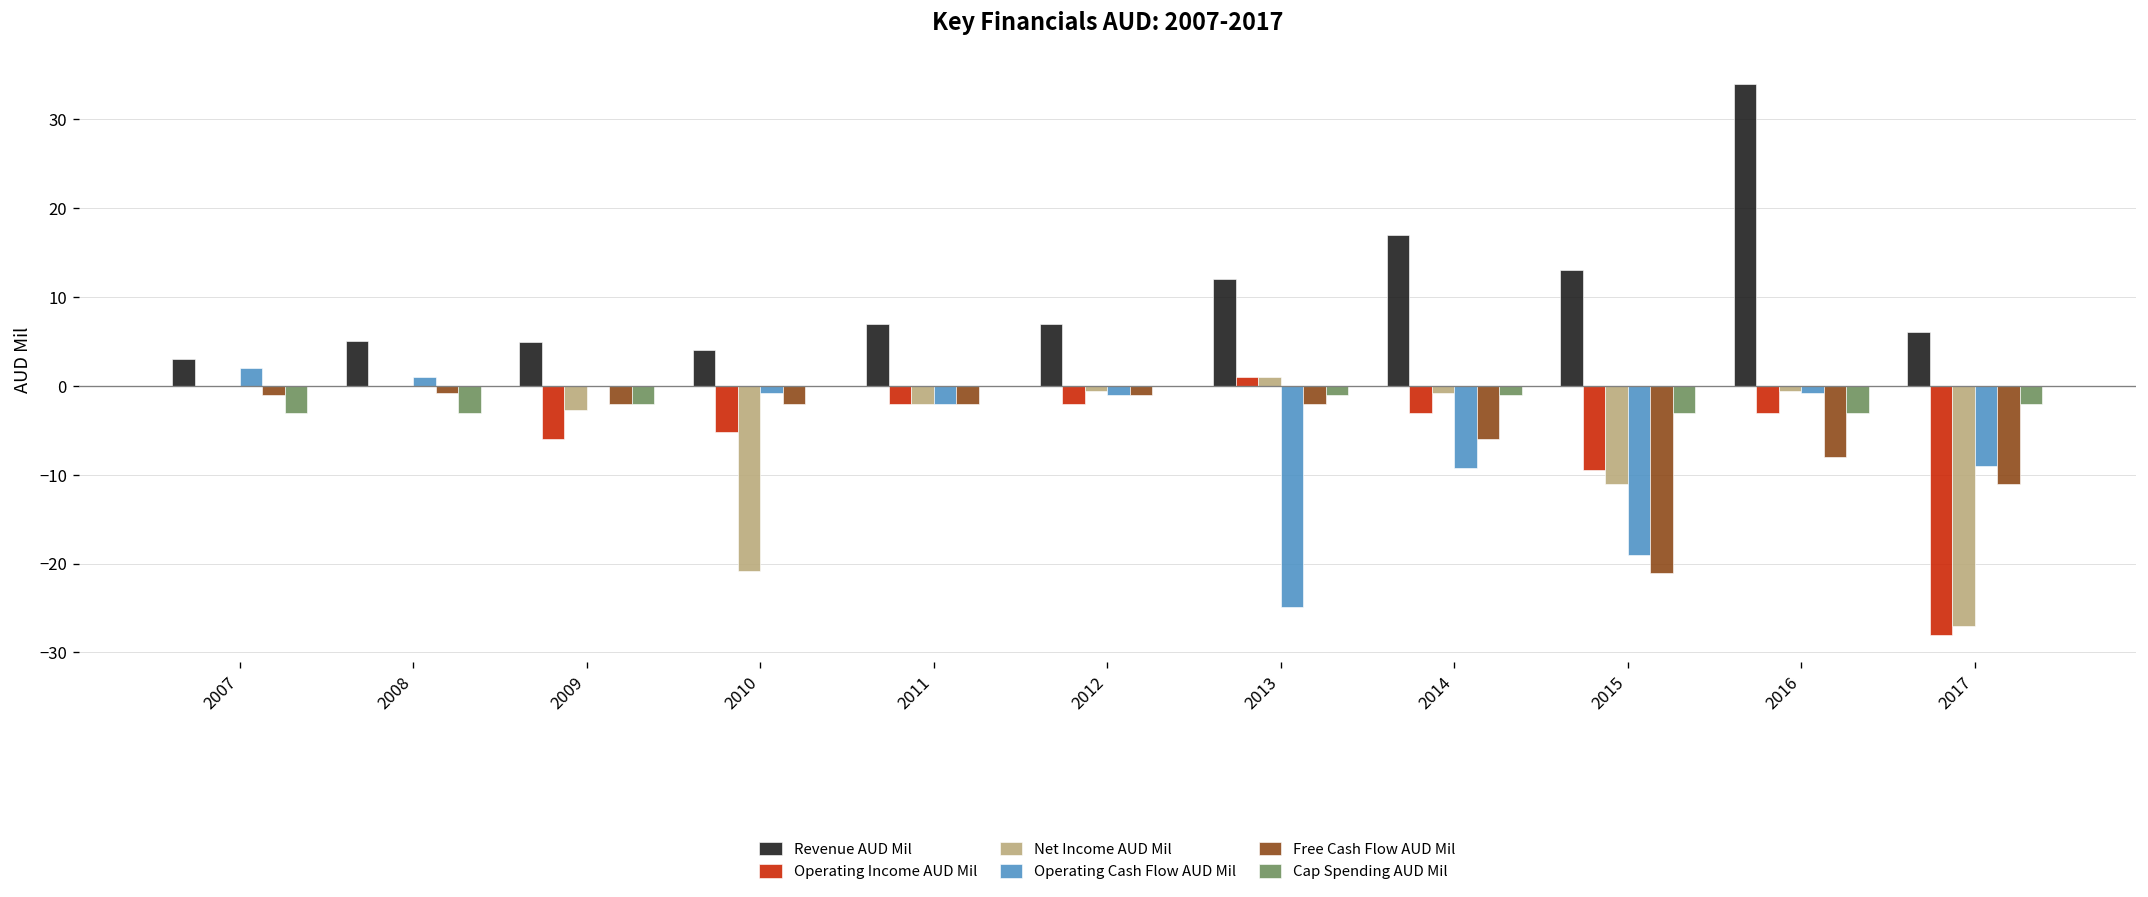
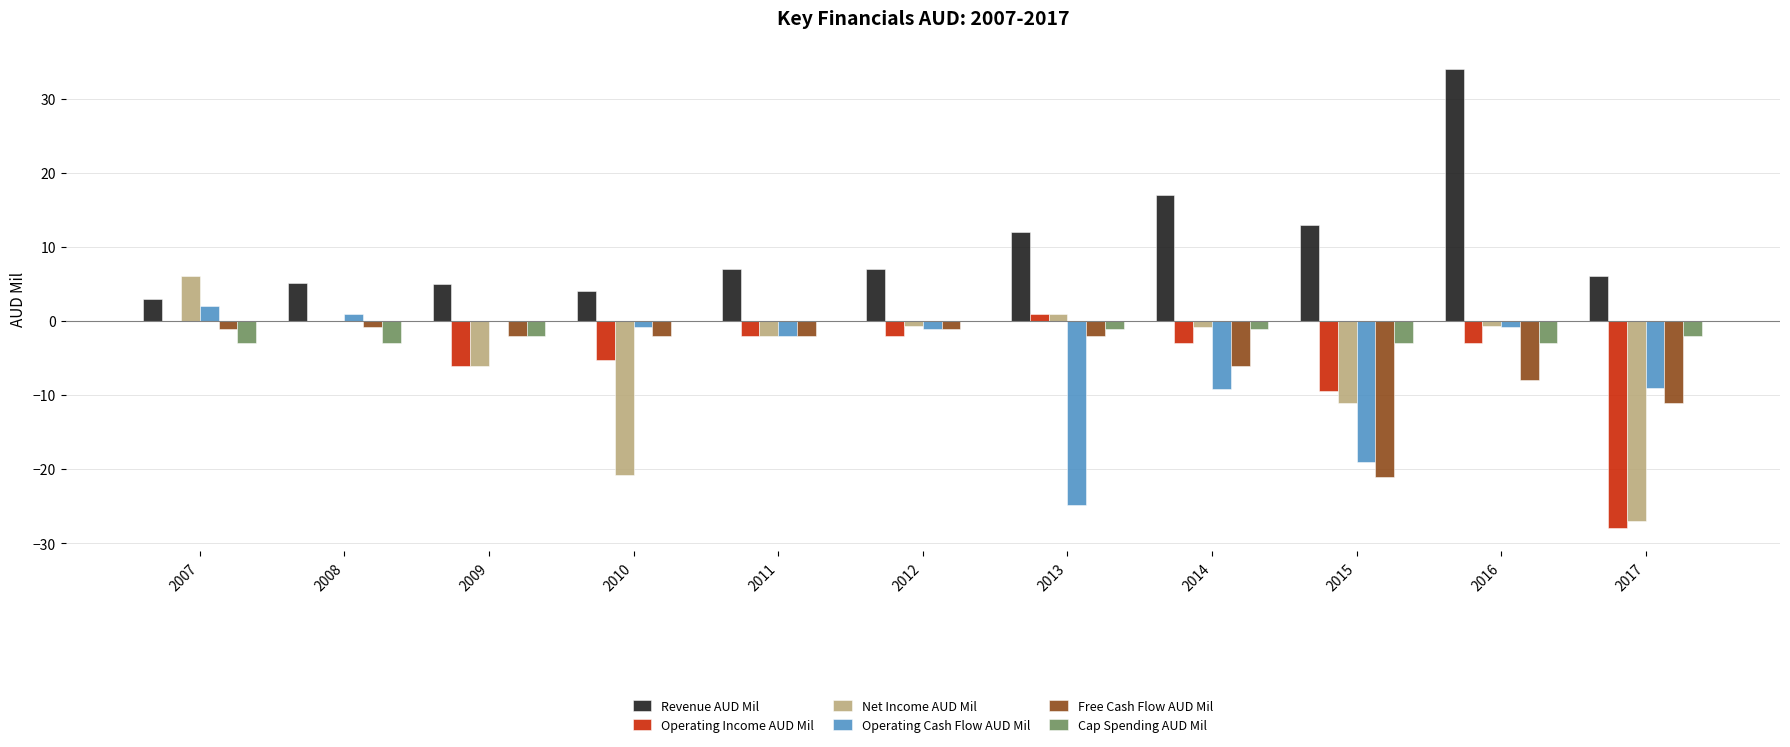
  {
    "Revenue AUD Mil": {
      "2007": 3,
      "2008": 5,
      "2009": 5,
      "2010": 4,
      "2011": 7,
      "2012": 7,
      "2013": 12,
      "2014": 17,
      "2015": 13,
      "2016": 34,
      "2017": 6
    },
    "Operating Income AUD Mil": {
      "2007": 0,
      "2008": 0,
      "2009": -6,
      "2010": -5,
      "2011": -2,
      "2012": -2,
      "2013": 1,
      "2014": -3,
      "2015": -10,
      "2016": -3,
      "2017": -28
    },
    "Net Income AUD Mil": {
-     "2007": 0,
+     "2007": 6,
      "2008": 0,
-     "2009": -3,
+     "2009": -6,
      "2010": -21,
      "2011": -2,
      "2012": -1,
      "2013": 1,
      "2014": -1,
      "2015": -11,
      "2016": -1,
      "2017": -27
    },
    "Operating Cash Flow AUD Mil": {
      "2007": 2,
      "2008": 1,
      "2009": 0,
      "2010": -1,
      "2011": -2,
      "2012": -1,
      "2013": -25,
      "2014": -9,
      "2015": -19,
      "2016": -1,
      "2017": -9
    },
    "Free Cash Flow AUD Mil": {
      "2007": -1,
      "2008": -1,
      "2009": -2,
      "2010": -2,
      "2011": -2,
      "2012": -1,
      "2013": -2,
      "2014": -6,
      "2015": -21,
      "2016": -8,
      "2017": -11
    },
    "Cap Spending AUD Mil": {
      "2007": -3,
      "2008": -3,
      "2009": -2,
      "2010": 0,
      "2011": 0,
      "2012": 0,
      "2013": -1,
      "2014": -1,
      "2015": -3,
      "2016": -3,
      "2017": -2
    }
  }
